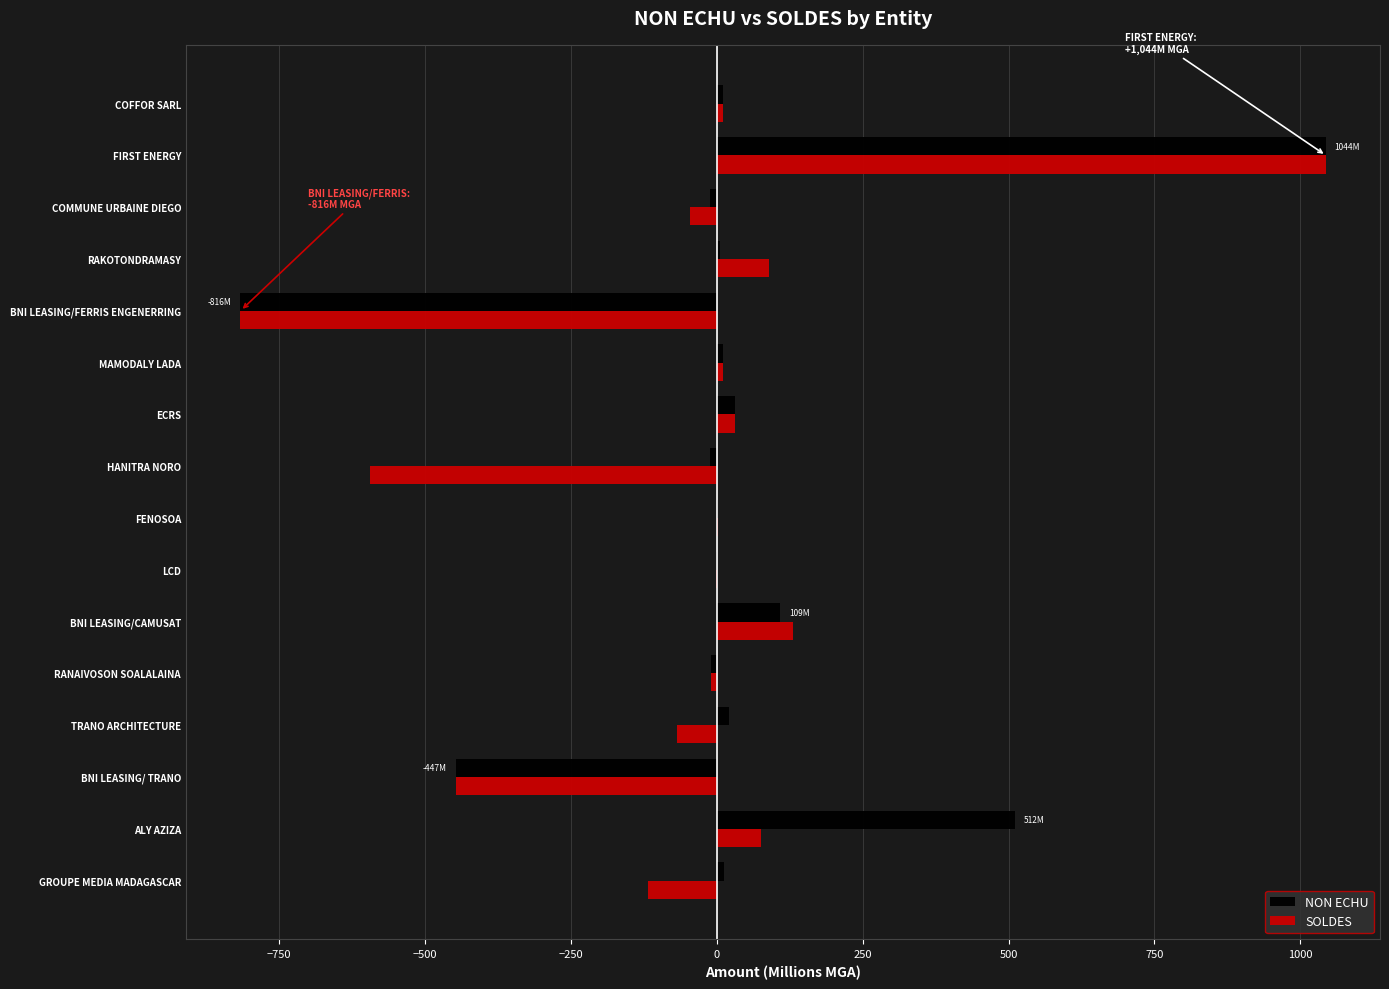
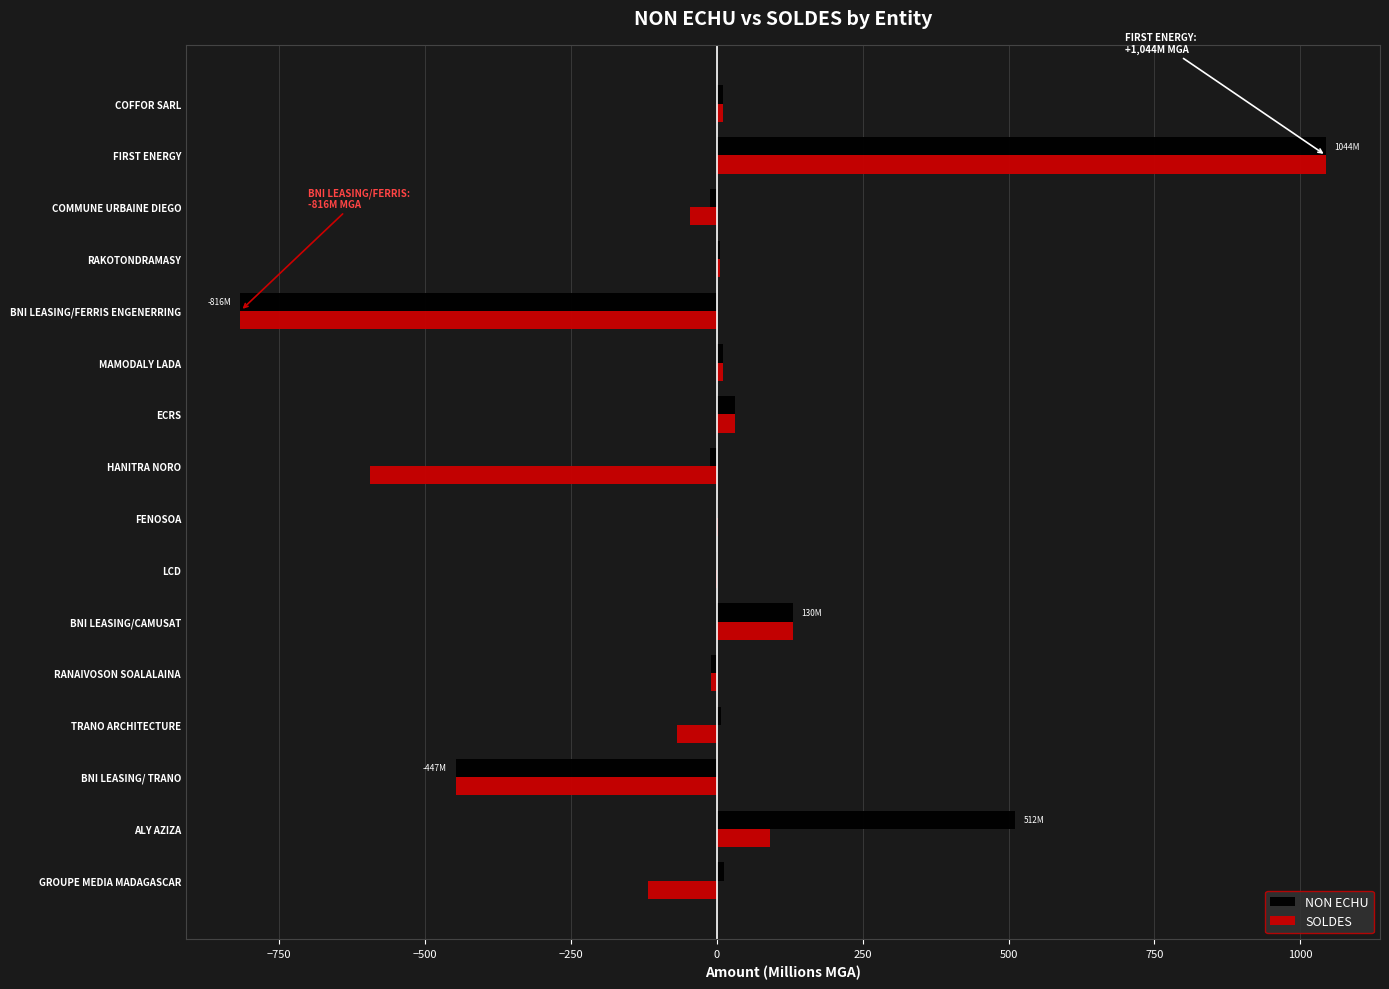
  {
    "NON ECHU": {
      "FIRST ENERGY": "1044M",
      "BNI LEASING/FERRIS ENGENERRING": "-816M",
-     "BNI LEASING/CAMUSAT": "109M",
-     "TRANO ARCHITECTURE": "20",
+     "BNI LEASING/CAMUSAT": "130M",
+     "TRANO ARCHITECTURE": "10",
      "BNI LEASING/ TRANO": "-447M",
      "ALY AZIZA": "512M"
    },
    "SOLDES": {
      "COFFOR SARL": "10",
      "COMMUNE URBAINE DIEGO": "-50",
-     "RAKOTONDRAMASY": "90",
+     "RAKOTONDRAMASY": "10",
      "MAMODALY LADA": "10",
      "ECRS": "30",
      "HANITRA NORO": "-590",
      "RANAIVOSON SOALALAINA": "-10",
      "TRANO ARCHITECTURE": "-70",
-     "ALY AZIZA": "80",
+     "ALY AZIZA": "90",
      "GROUPE MEDIA MADAGASCAR": "-120"
    }
  }
